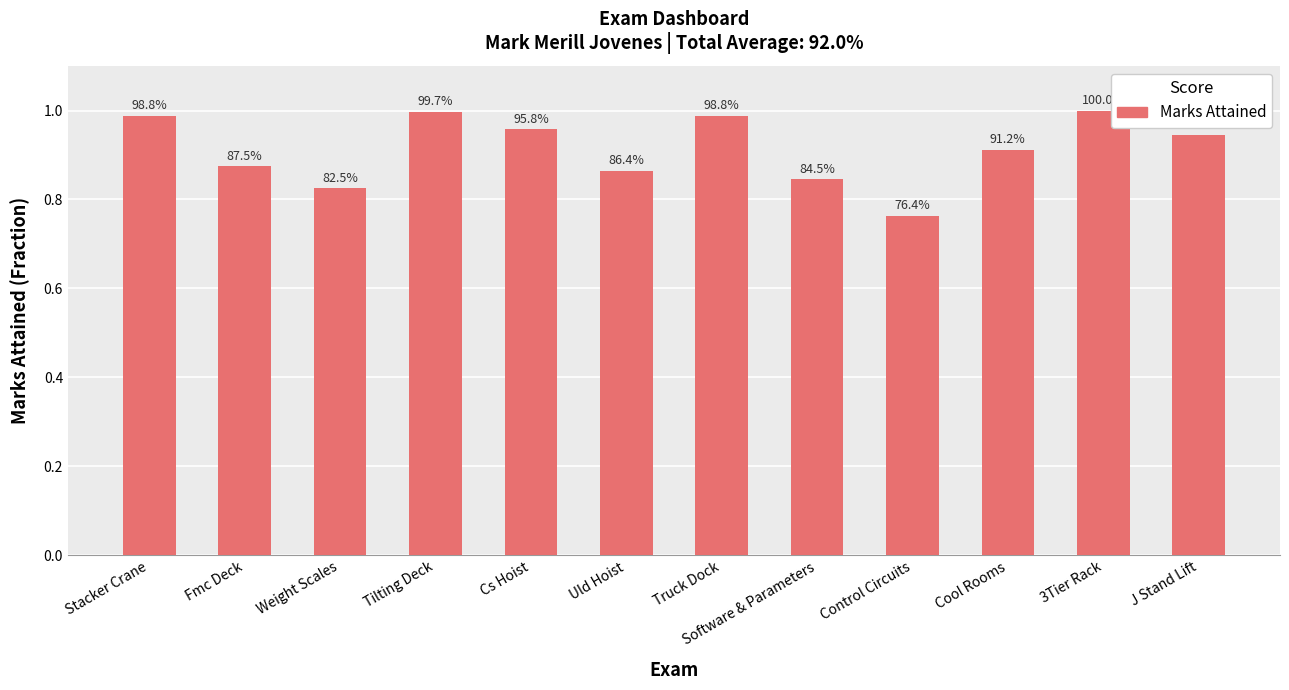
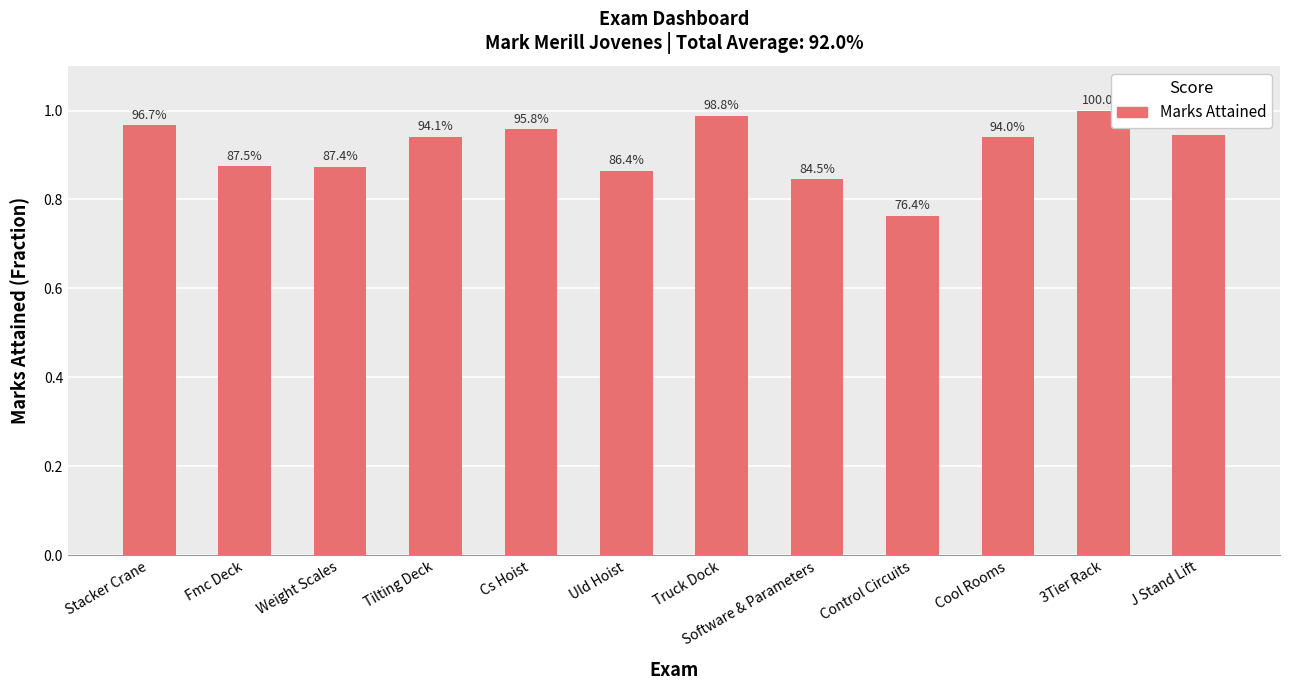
  {
-   "Stacker Crane": "98.8%",
+   "Stacker Crane": "96.7%",
    "Fmc Deck": "87.5%",
-   "Weight Scales": "82.5%",
-   "Tilting Deck": "99.7%",
+   "Weight Scales": "87.4%",
+   "Tilting Deck": "94.1%",
    "Cs Hoist": "95.8%",
    "Uld Hoist": "86.4%",
    "Truck Dock": "98.8%",
    "Software & Parameters": "84.5%",
    "Control Circuits": "76.4%",
-   "Cool Rooms": "91.2%"
+   "Cool Rooms": "94.0%"
  }
